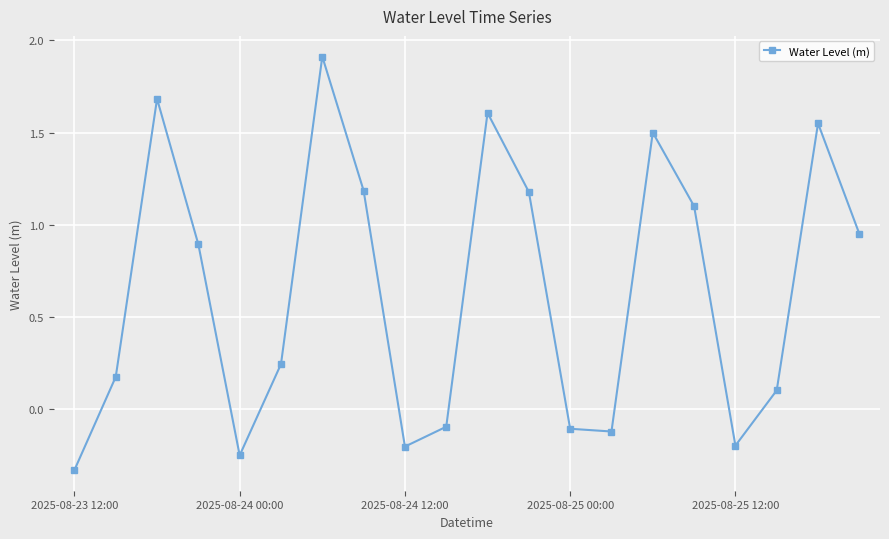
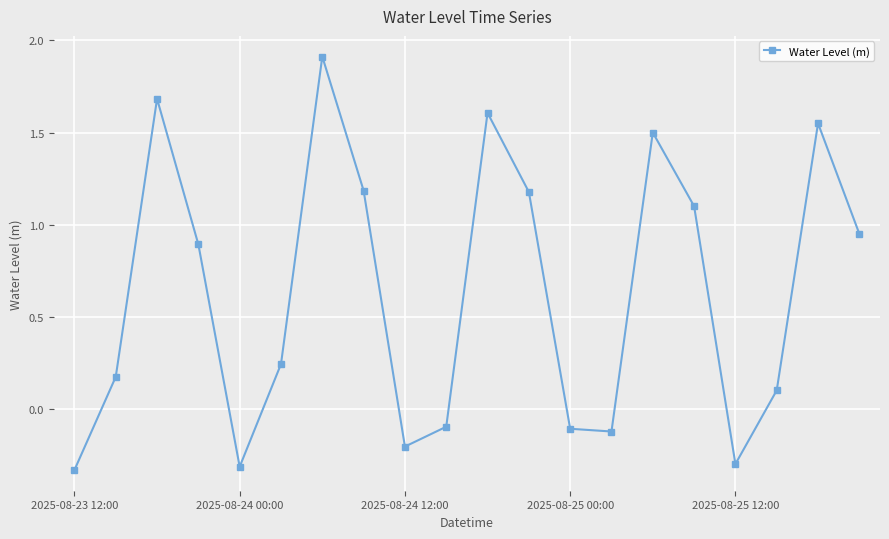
  {
    "2025-08-23 12:00": -0.33,
-   "2025-08-24 00:00": -0.25,
+   "2025-08-24 00:00": -0.31,
    "2025-08-24 12:00": -0.21,
    "2025-08-25 00:00": -0.11,
-   "2025-08-25 12:00": -0.2
+   "2025-08-25 12:00": -0.3
  }
